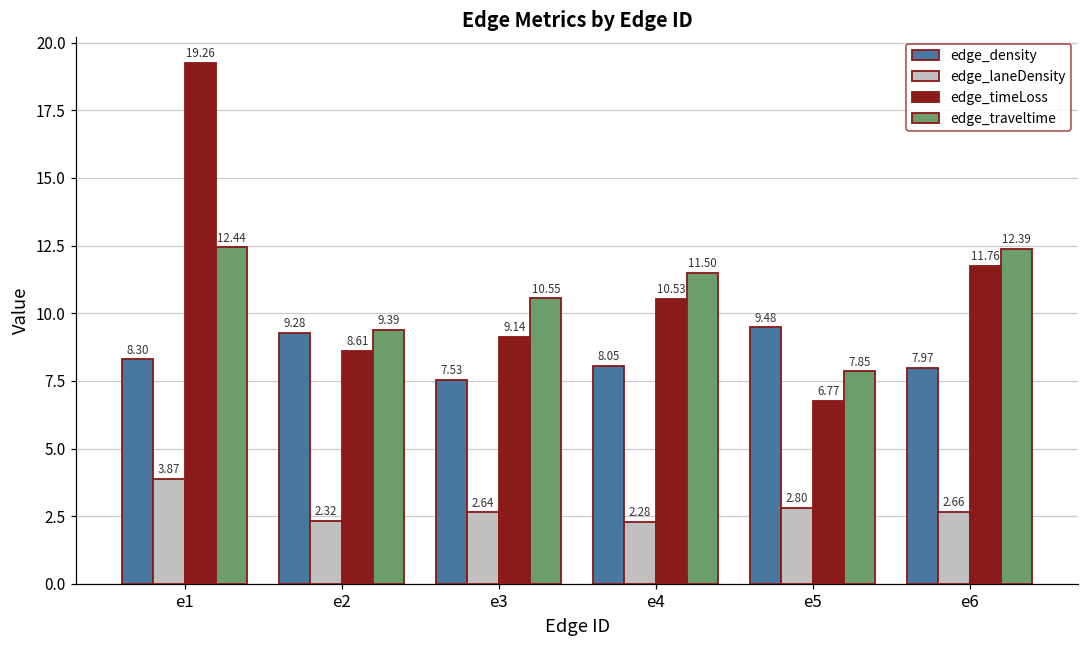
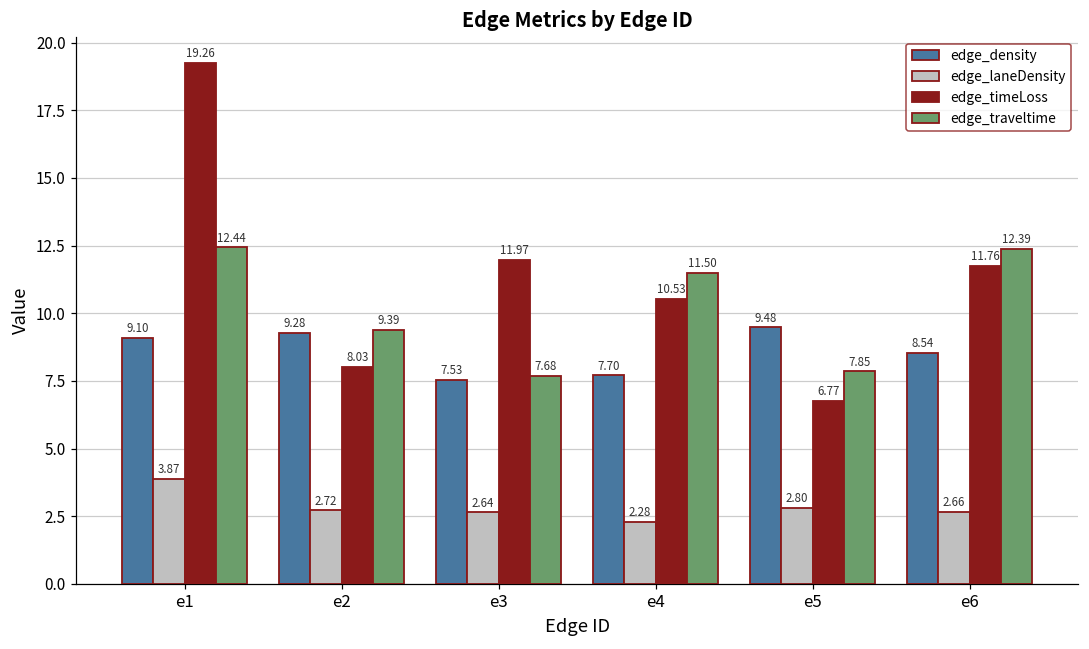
  {
    "edge_density": {
-     "e1": 8.30,
+     "e1": 9.10,
      "e2": 9.28,
      "e3": 7.53,
-     "e4": 8.05,
+     "e4": 7.70,
      "e5": 9.48,
-     "e6": 7.97
+     "e6": 8.54
    },
    "edge_laneDensity": {
      "e1": 3.87,
-     "e2": 2.32,
+     "e2": 2.72,
      "e3": 2.64,
      "e4": 2.28,
      "e5": 2.80,
      "e6": 2.66
    },
    "edge_timeLoss": {
      "e1": 19.26,
-     "e2": 8.61,
-     "e3": 9.14,
+     "e2": 8.03,
+     "e3": 11.97,
      "e4": 10.53,
      "e5": 6.77,
      "e6": 11.76
    },
    "edge_traveltime": {
      "e1": 12.44,
      "e2": 9.39,
-     "e3": 10.55,
+     "e3": 7.68,
      "e4": 11.50,
      "e5": 7.85,
      "e6": 12.39
    }
  }
